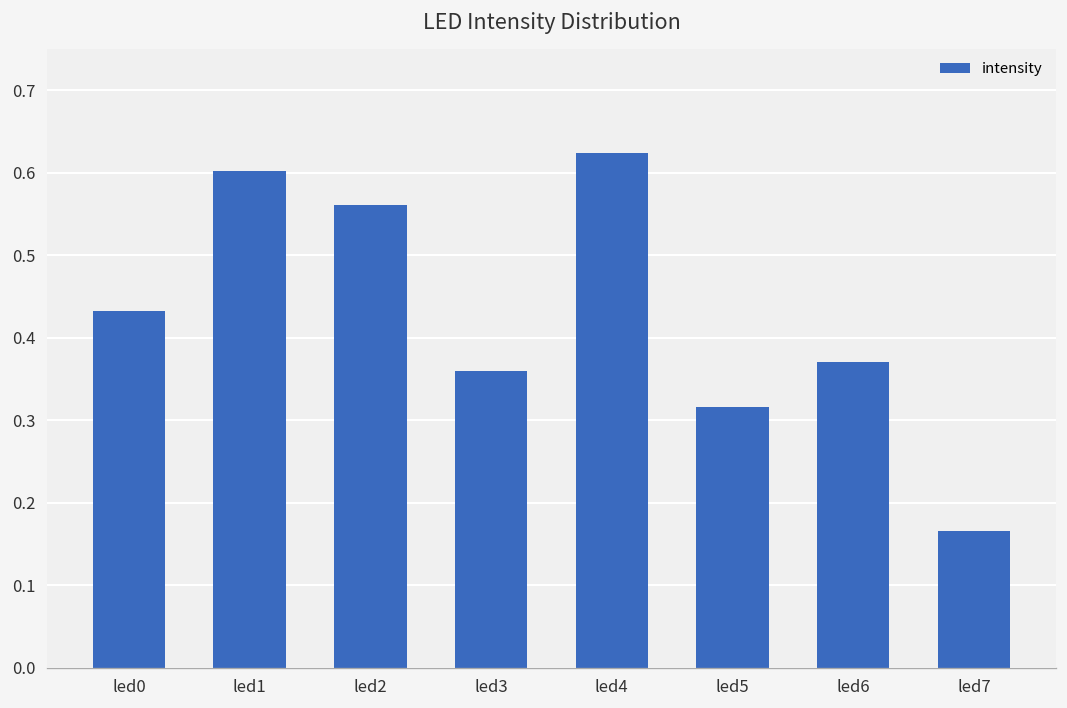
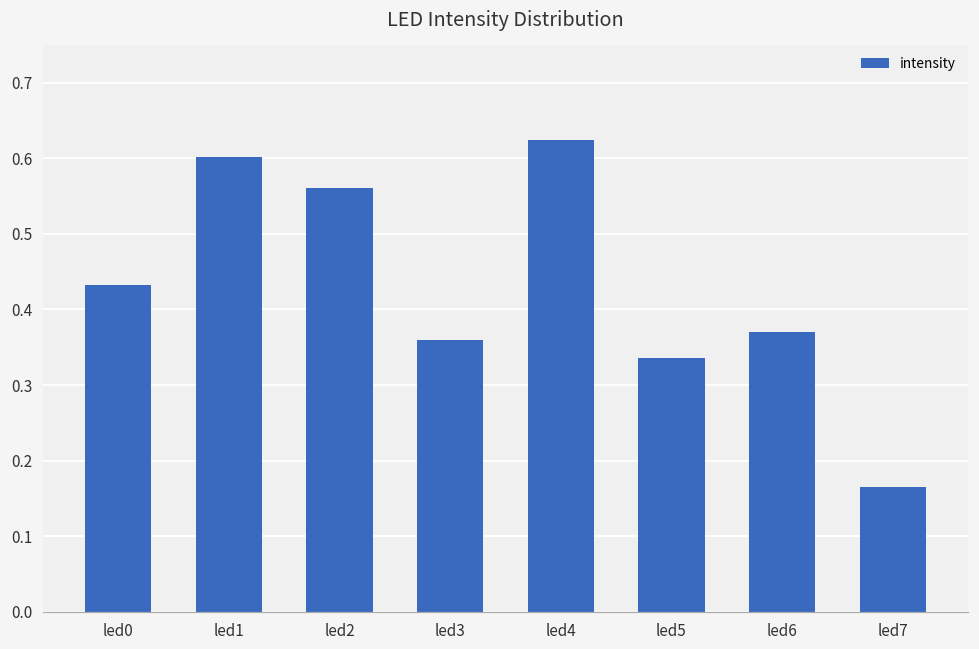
  {
    "led0": 0.43,
    "led1": 0.60,
    "led2": 0.56,
    "led3": 0.36,
    "led4": 0.62,
-   "led5": 0.32,
+   "led5": 0.34,
    "led6": 0.37,
    "led7": 0.17
  }
